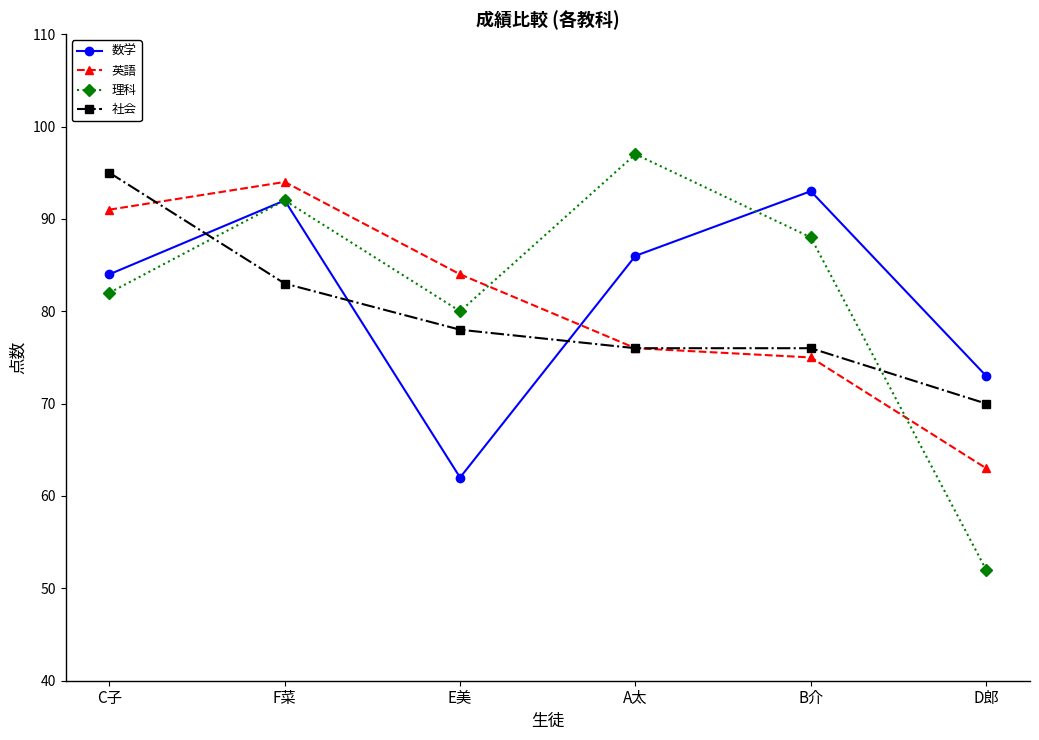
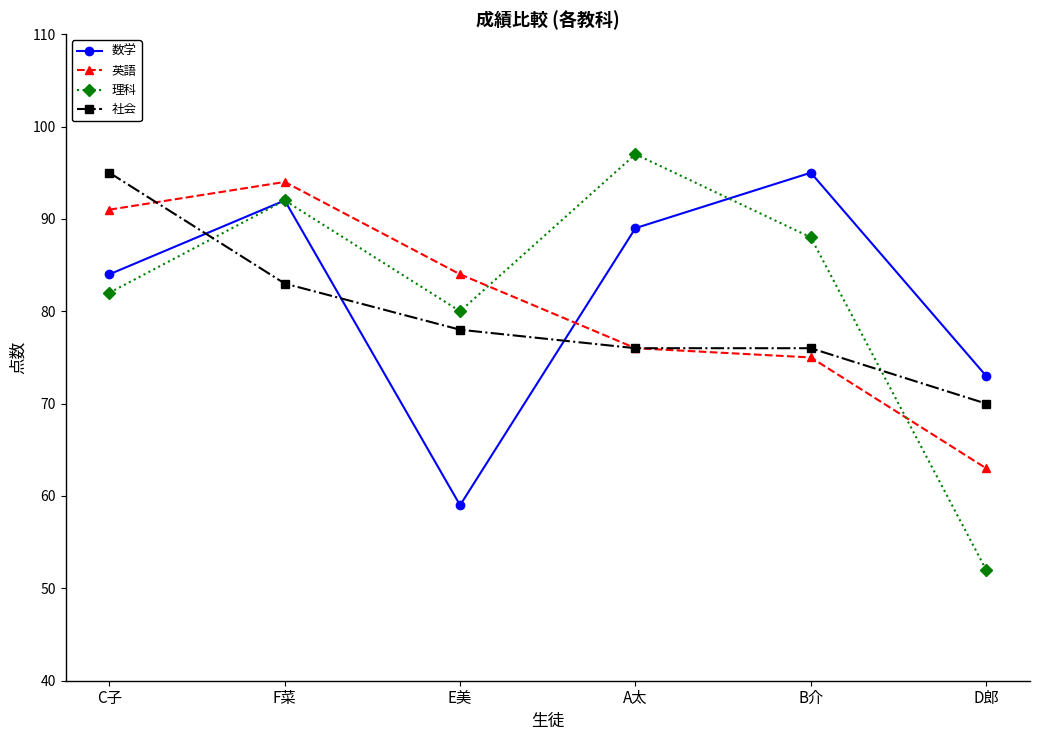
  {
    "数学": {
      "C子": 84,
-     "E美": 62,
-     "A太": 86,
-     "B介": 93,
+     "E美": 59,
+     "A太": 89,
+     "B介": 95,
      "D郎": 73
    },
    "英語": {
      "C子": 91,
      "F菜": 94,
      "E美": 84,
      "B介": 75,
      "D郎": 63
    },
    "理科": {
      "C子": 82,
      "E美": 80,
      "A太": 97,
      "B介": 88,
      "D郎": 52
    },
    "社会": {
      "C子": 95,
      "F菜": 83,
      "E美": 78,
      "B介": 76,
      "D郎": 70
    }
  }
